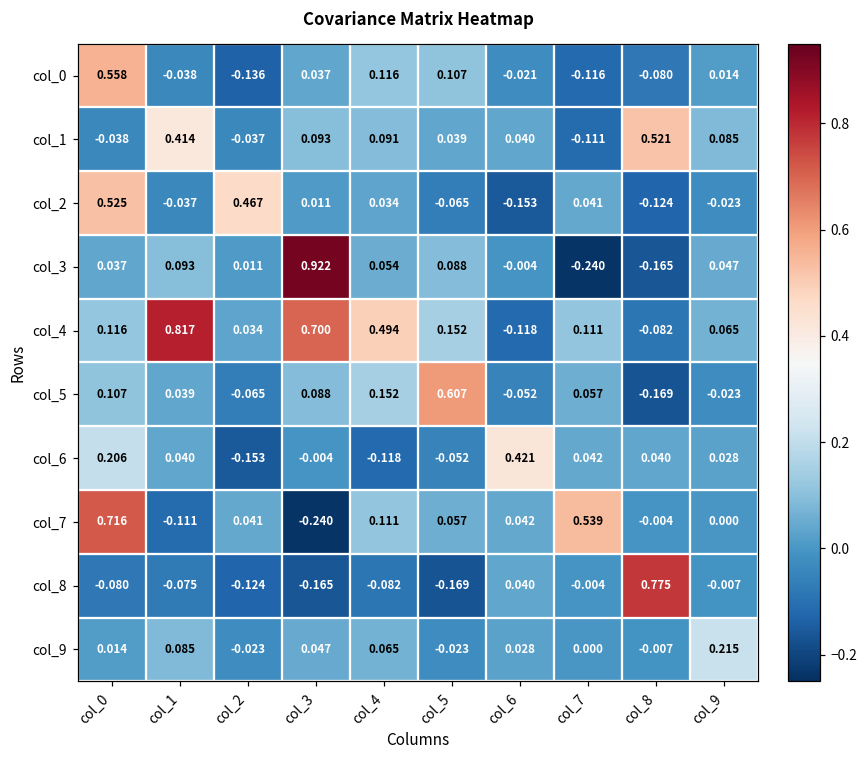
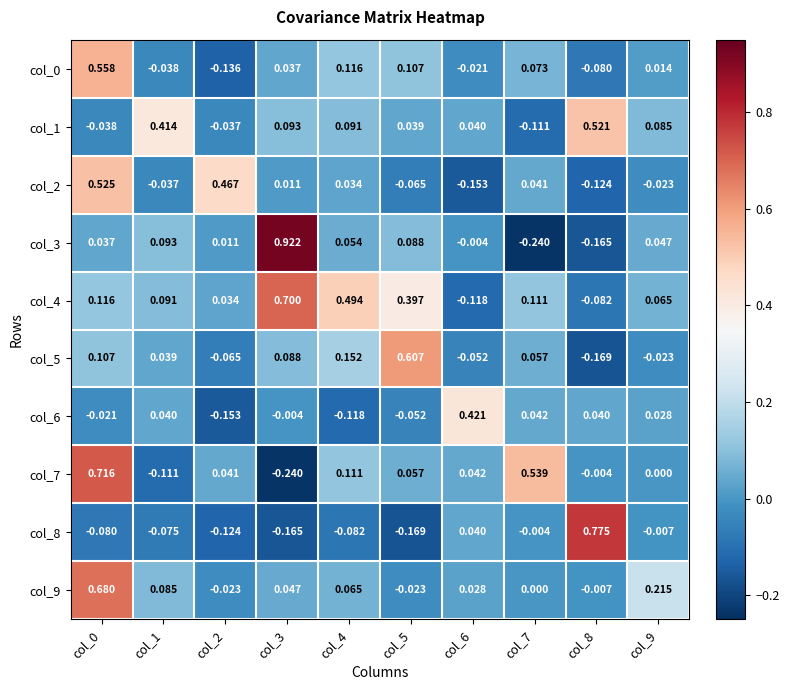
  {
    "col_0": {
      "col_0": 0.558,
      "col_1": -0.038,
      "col_2": -0.136,
      "col_3": 0.037,
      "col_4": 0.116,
      "col_5": 0.107,
      "col_6": -0.021,
-     "col_7": -0.116,
+     "col_7": 0.073,
      "col_8": -0.080,
      "col_9": 0.014
    },
    "col_1": {
      "col_0": -0.038,
      "col_1": 0.414,
      "col_2": -0.037,
      "col_3": 0.093,
      "col_4": 0.091,
      "col_5": 0.039,
      "col_6": 0.040,
      "col_7": -0.111,
      "col_8": 0.521,
      "col_9": 0.085
    },
    "col_2": {
      "col_0": 0.525,
      "col_1": -0.037,
      "col_2": 0.467,
      "col_3": 0.011,
      "col_4": 0.034,
      "col_5": -0.065,
      "col_6": -0.153,
      "col_7": 0.041,
      "col_8": -0.124,
      "col_9": -0.023
    },
    "col_3": {
      "col_0": 0.037,
      "col_1": 0.093,
      "col_2": 0.011,
      "col_3": 0.922,
      "col_4": 0.054,
      "col_5": 0.088,
      "col_6": -0.004,
      "col_7": -0.240,
      "col_8": -0.165,
      "col_9": 0.047
    },
    "col_4": {
      "col_0": 0.116,
-     "col_1": 0.817,
+     "col_1": 0.091,
      "col_2": 0.034,
      "col_3": 0.700,
      "col_4": 0.494,
-     "col_5": 0.152,
+     "col_5": 0.397,
      "col_6": -0.118,
      "col_7": 0.111,
      "col_8": -0.082,
      "col_9": 0.065
    },
    "col_5": {
      "col_0": 0.107,
      "col_1": 0.039,
      "col_2": -0.065,
      "col_3": 0.088,
      "col_4": 0.152,
      "col_5": 0.607,
      "col_6": -0.052,
      "col_7": 0.057,
      "col_8": -0.169,
      "col_9": -0.023
    },
    "col_6": {
-     "col_0": 0.206,
+     "col_0": -0.021,
      "col_1": 0.040,
      "col_2": -0.153,
      "col_3": -0.004,
      "col_4": -0.118,
      "col_5": -0.052,
      "col_6": 0.421,
      "col_7": 0.042,
      "col_8": 0.040,
      "col_9": 0.028
    },
    "col_7": {
      "col_0": 0.716,
      "col_1": -0.111,
      "col_2": 0.041,
      "col_3": -0.240,
      "col_4": 0.111,
      "col_5": 0.057,
      "col_6": 0.042,
      "col_7": 0.539,
      "col_8": -0.004,
      "col_9": 0.000
    },
    "col_8": {
      "col_0": -0.080,
      "col_1": -0.075,
      "col_2": -0.124,
      "col_3": -0.165,
      "col_4": -0.082,
      "col_5": -0.169,
      "col_6": 0.040,
      "col_7": -0.004,
      "col_8": 0.775,
      "col_9": -0.007
    },
    "col_9": {
-     "col_0": 0.014,
+     "col_0": 0.680,
      "col_1": 0.085,
      "col_2": -0.023,
      "col_3": 0.047,
      "col_4": 0.065,
      "col_5": -0.023,
      "col_6": 0.028,
      "col_7": 0.000,
      "col_8": -0.007,
      "col_9": 0.215
    }
  }
